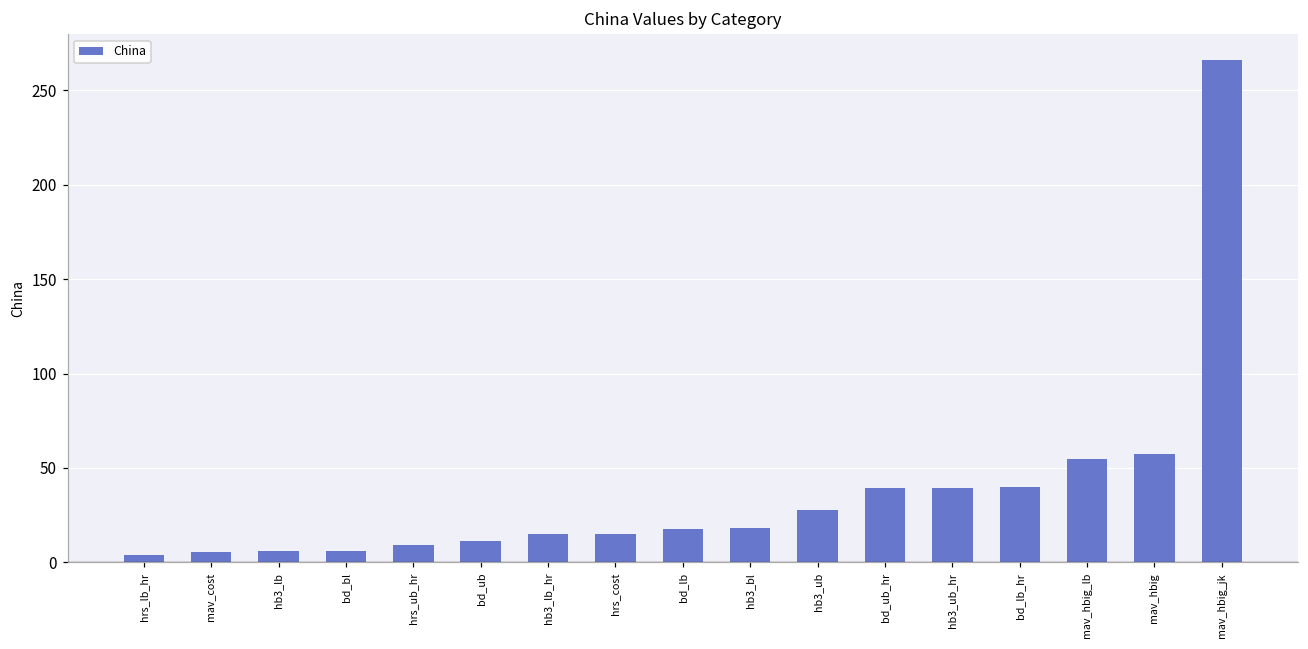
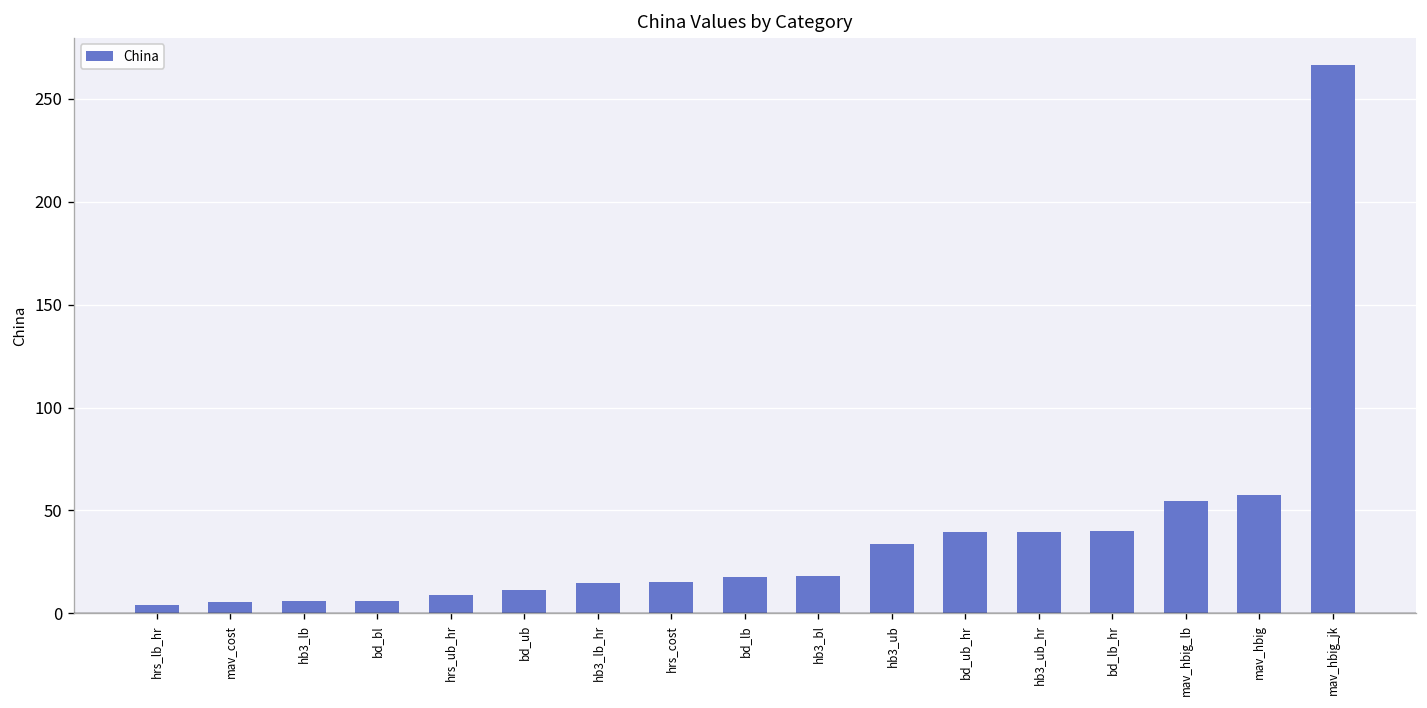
  {
    "hrs_lb_hr": 4,
    "mav_cost": 5,
    "hb3_lb": 6,
    "bd_bl": 6,
    "hrs_ub_hr": 9,
    "bd_ub": 11,
    "hb3_lb_hr": 15,
    "hrs_cost": 15,
    "bd_lb": 17,
    "hb3_bl": 18,
-   "hb3_ub": 28,
+   "hb3_ub": 34,
    "bd_ub_hr": 40,
    "hb3_ub_hr": 40,
    "bd_lb_hr": 40,
    "mav_hbig_lb": 55,
    "mav_hbig": 57,
    "mav_hbig_jk": 266
  }
